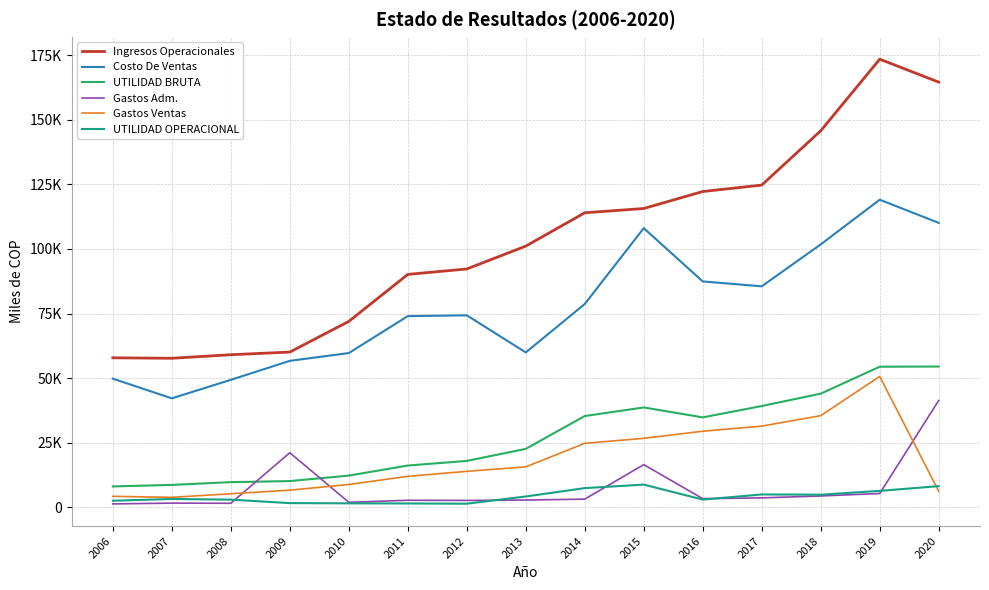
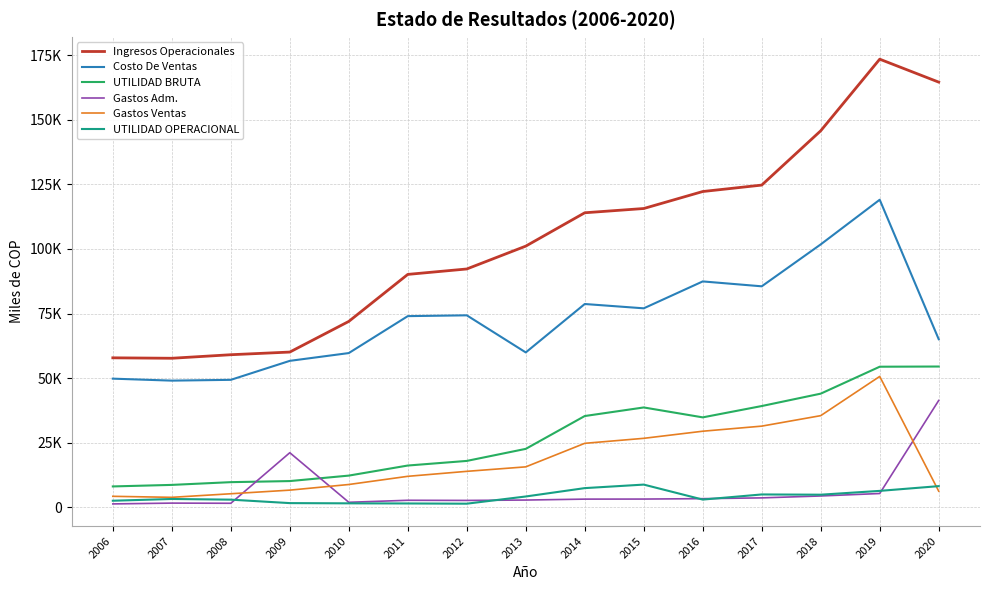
  {
    "Ingresos Operacionales": {
      "2006": 58000,
      "2007": 58000,
      "2008": 59000,
      "2009": 60000,
      "2010": 72000,
      "2011": 90000,
      "2012": 92000,
      "2013": 101000,
      "2014": 114000,
      "2015": 116000,
      "2016": 122000,
      "2017": 125000,
      "2018": 146000,
      "2019": 173000,
      "2020": 165000
    },
    "Costo De Ventas": {
      "2006": 50000,
-     "2007": 42000,
+     "2007": 49000,
      "2008": 49000,
      "2009": 57000,
      "2010": 60000,
      "2011": 74000,
      "2012": 74000,
      "2013": 60000,
      "2014": 79000,
-     "2015": 108000,
+     "2015": 77000,
      "2016": 87000,
      "2017": 86000,
      "2018": 102000,
      "2019": 119000,
-     "2020": 110000
+     "2020": 65000
    },
    "Gastos Adm.": {
      "2006": 1000,
      "2007": 2000,
      "2008": 2000,
      "2009": 21000,
      "2011": 3000,
      "2012": 3000,
      "2013": 3000,
      "2014": 3000,
-     "2015": 17000,
+     "2015": 3000,
      "2017": 4000,
      "2019": 5000,
      "2020": 41000
    },
    "Gastos Ventas": {
      "2006": 4000,
      "2008": 5000,
      "2009": 7000,
      "2010": 9000,
      "2011": 12000,
      "2012": 14000,
      "2013": 16000,
      "2014": 25000,
      "2015": 27000,
      "2016": 29000,
      "2017": 31000,
      "2018": 35000,
      "2019": 51000,
      "2020": 6000
    }
  }
